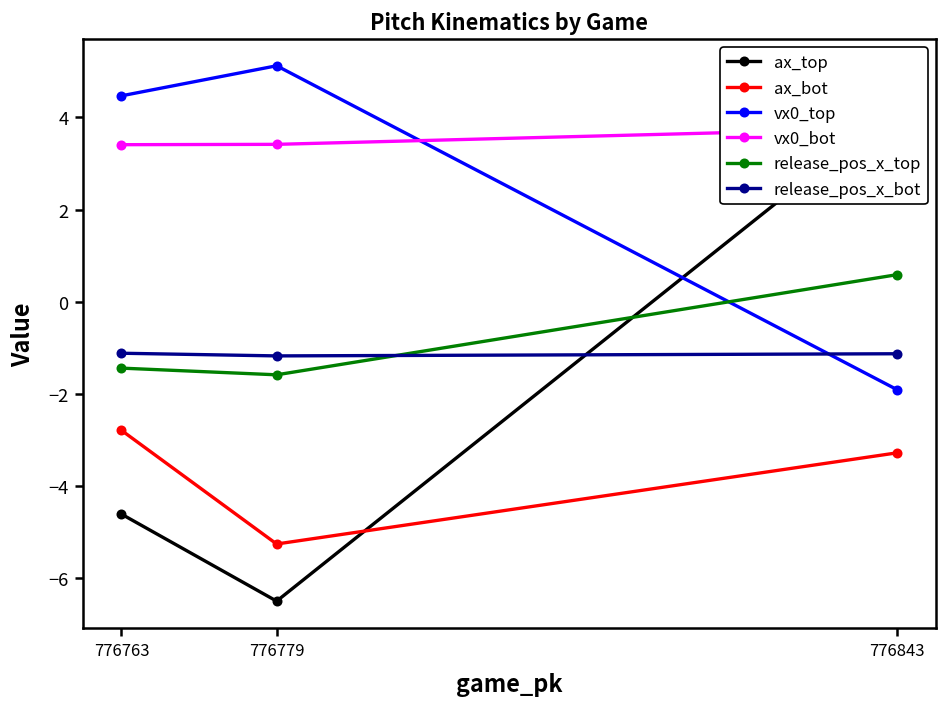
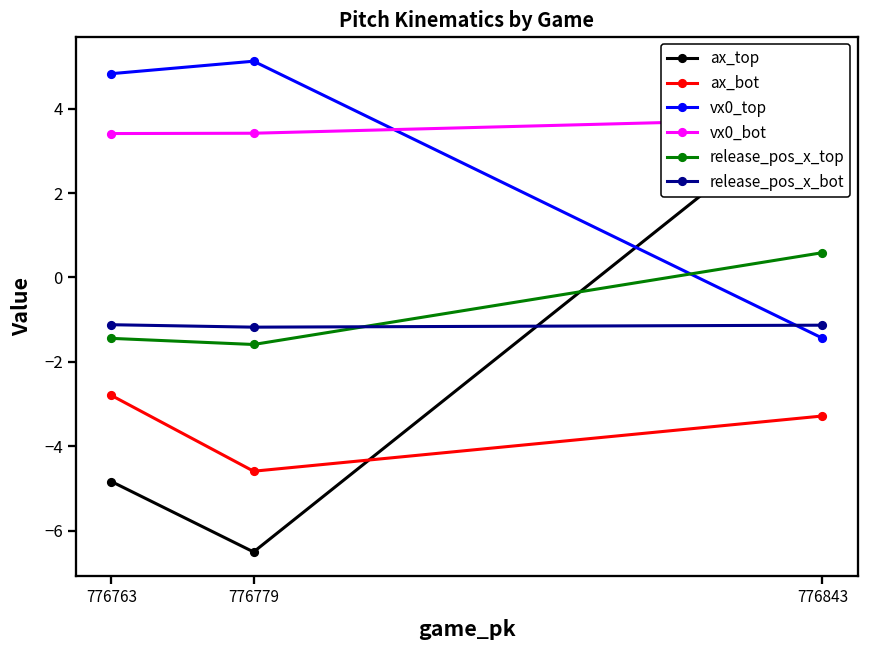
  {
    "ax_top": {
-     "776763": -4.6,
+     "776763": -4.8,
      "776779": -6.5
    },
    "ax_bot": {
      "776763": -2.8,
-     "776779": -5.3,
+     "776779": -4.6,
      "776843": -3.3
    },
    "vx0_top": {
-     "776763": 4.5,
+     "776763": 4.8,
      "776779": 5.1,
-     "776843": -1.9
+     "776843": -1.4
    },
    "vx0_bot": {
      "776763": 3.4,
      "776779": 3.4
    },
    "release_pos_x_top": {
      "776763": -1.4,
      "776779": -1.6,
      "776843": 0.6
    },
    "release_pos_x_bot": {
      "776763": -1.1,
      "776779": -1.2,
      "776843": -1.1
    }
  }
